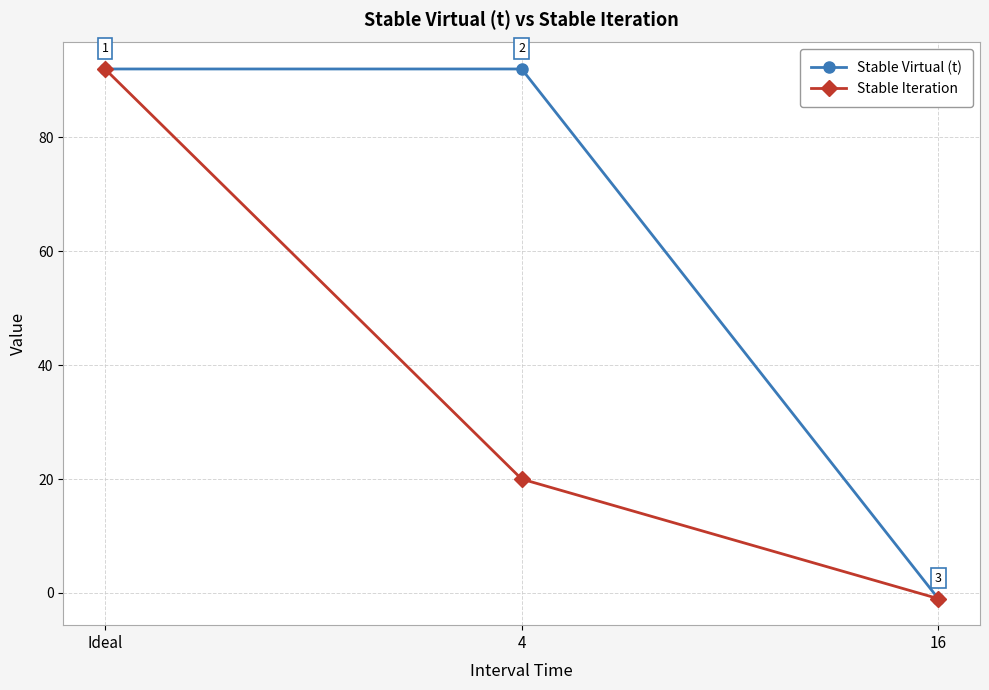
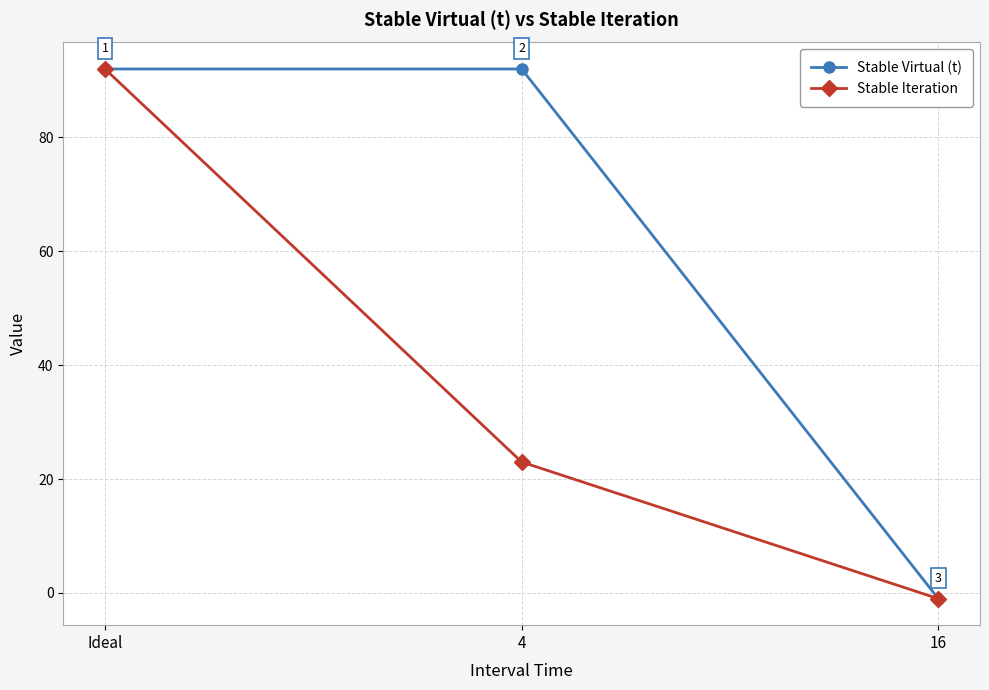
  {
    "Stable Iteration": {
-     "4": 20
+     "4": 23
    }
  }
